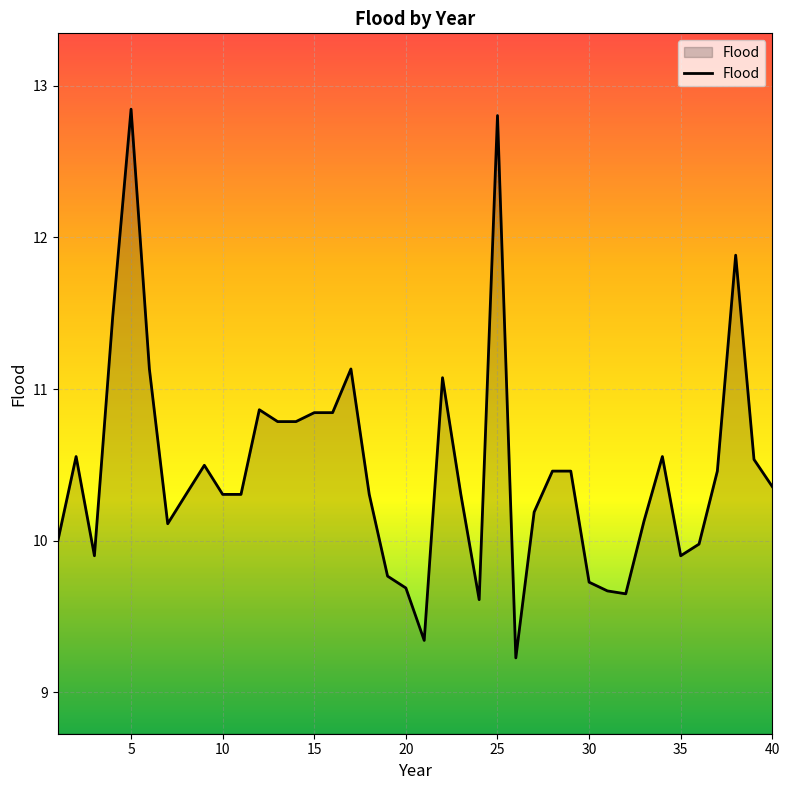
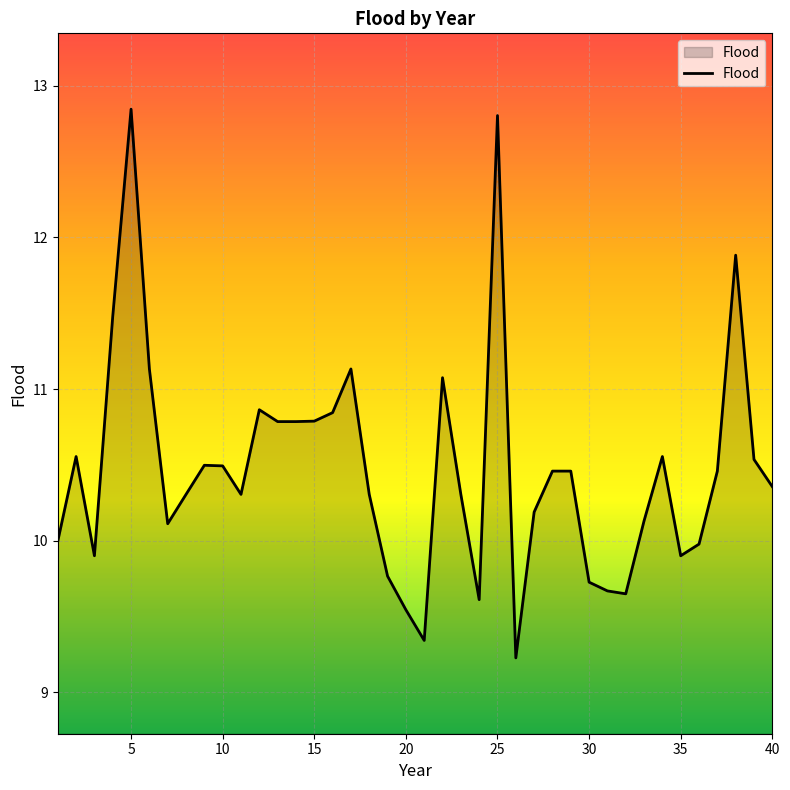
  {
    "5": 12.85,
-   "10": 10.31,
-   "15": 10.85,
-   "20": 9.69,
+   "10": 10.49,
+   "15": 10.79,
+   "20": 9.55,
    "25": 12.80,
    "30": 9.73,
    "35": 9.90,
    "40": 10.36
  }
